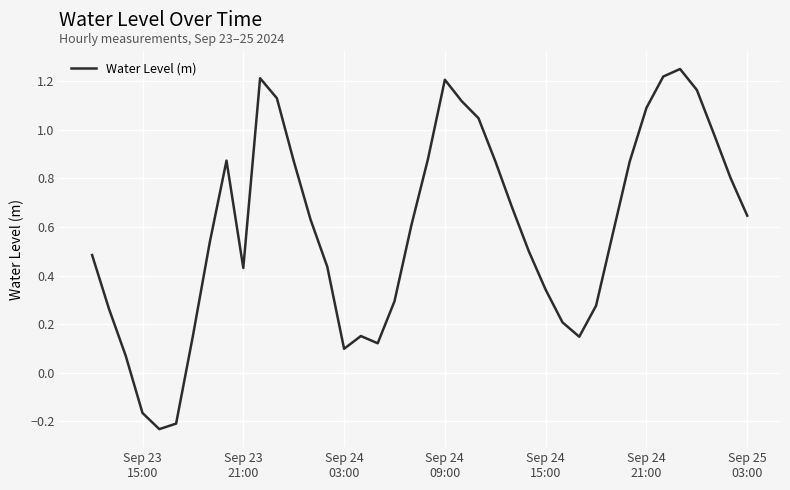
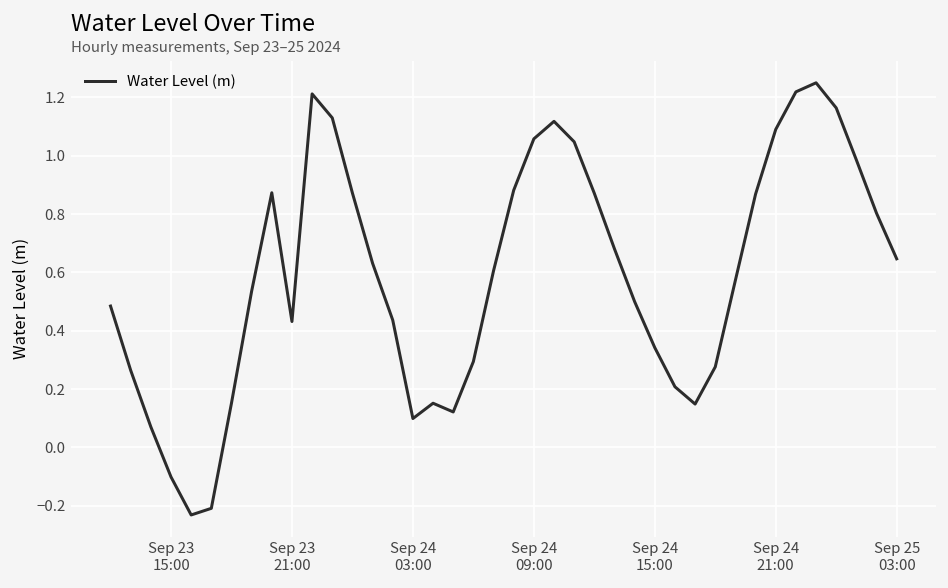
  {
-   "Sep 23 15:00": -0.17,
+   "Sep 23 15:00": -0.10,
    "Sep 23 21:00": 0.43,
    "Sep 24 03:00": 0.10,
-   "Sep 24 09:00": 1.21,
+   "Sep 24 09:00": 1.06,
    "Sep 24 15:00": 0.34,
    "Sep 24 21:00": 1.09,
    "Sep 25 03:00": 0.65
  }
